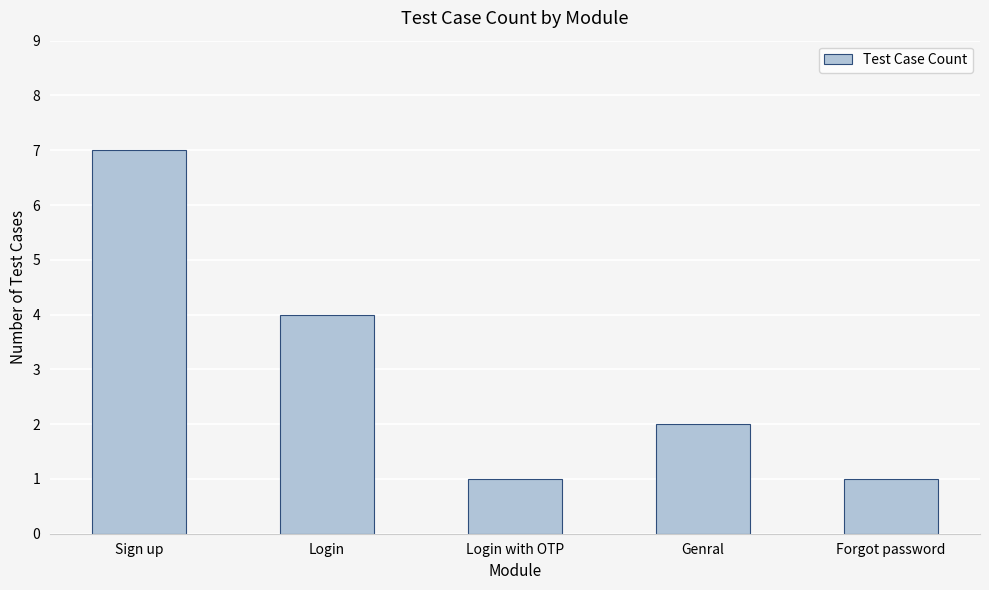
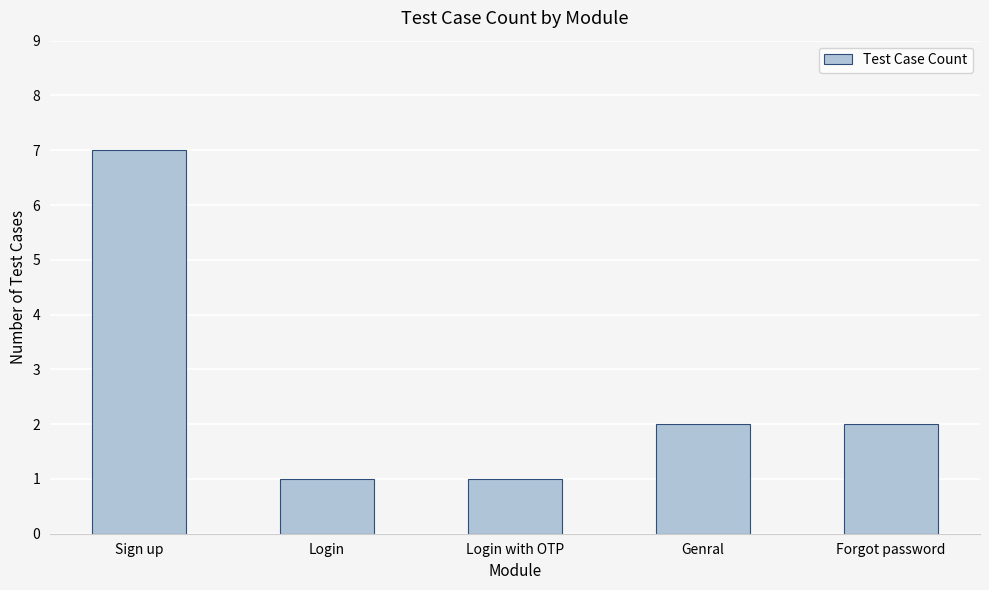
  {
    "Sign up": 7,
-   "Login": 4,
+   "Login": 1,
    "Login with OTP": 1,
    "Genral": 2,
-   "Forgot password": 1
+   "Forgot password": 2
  }
